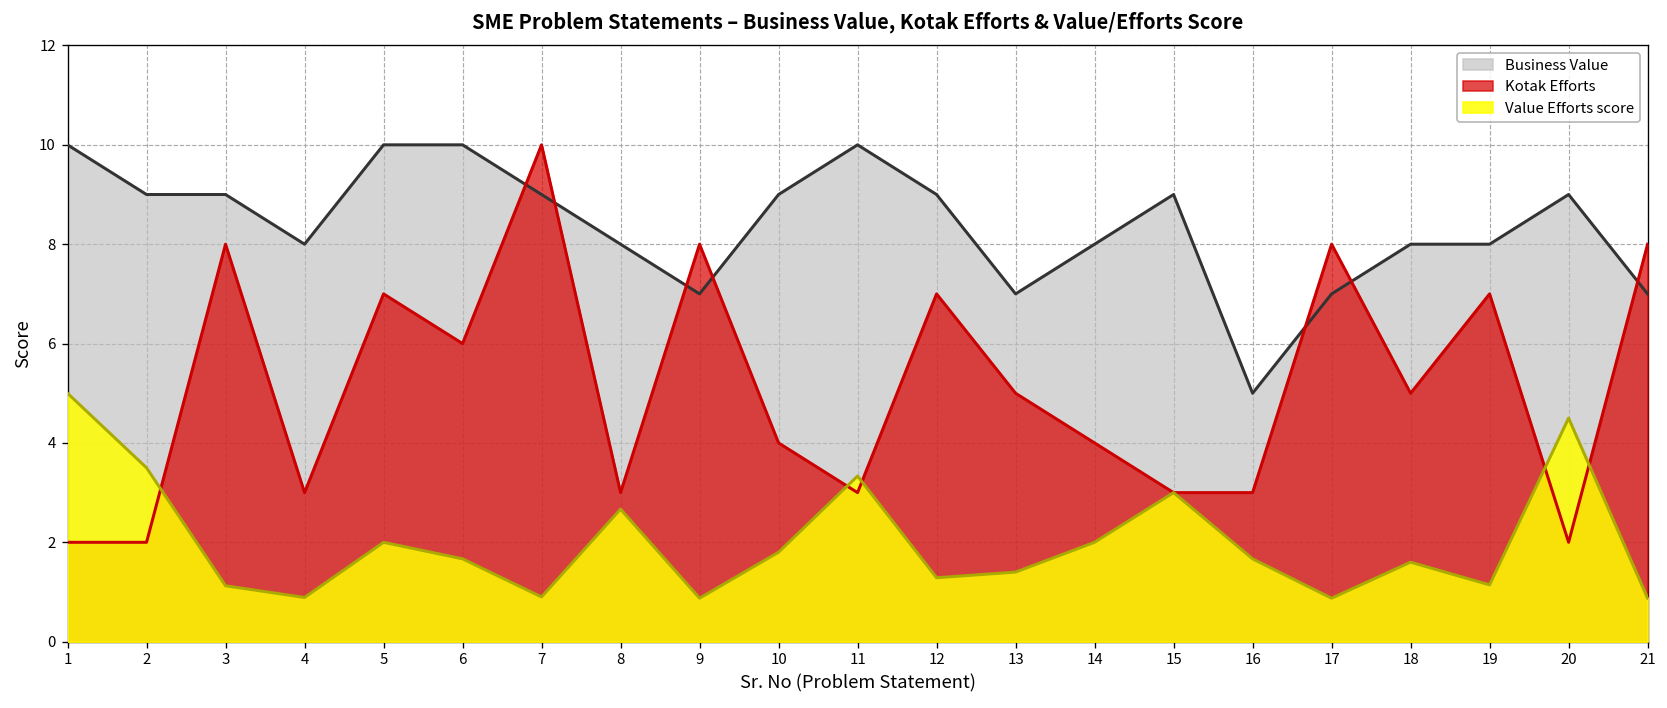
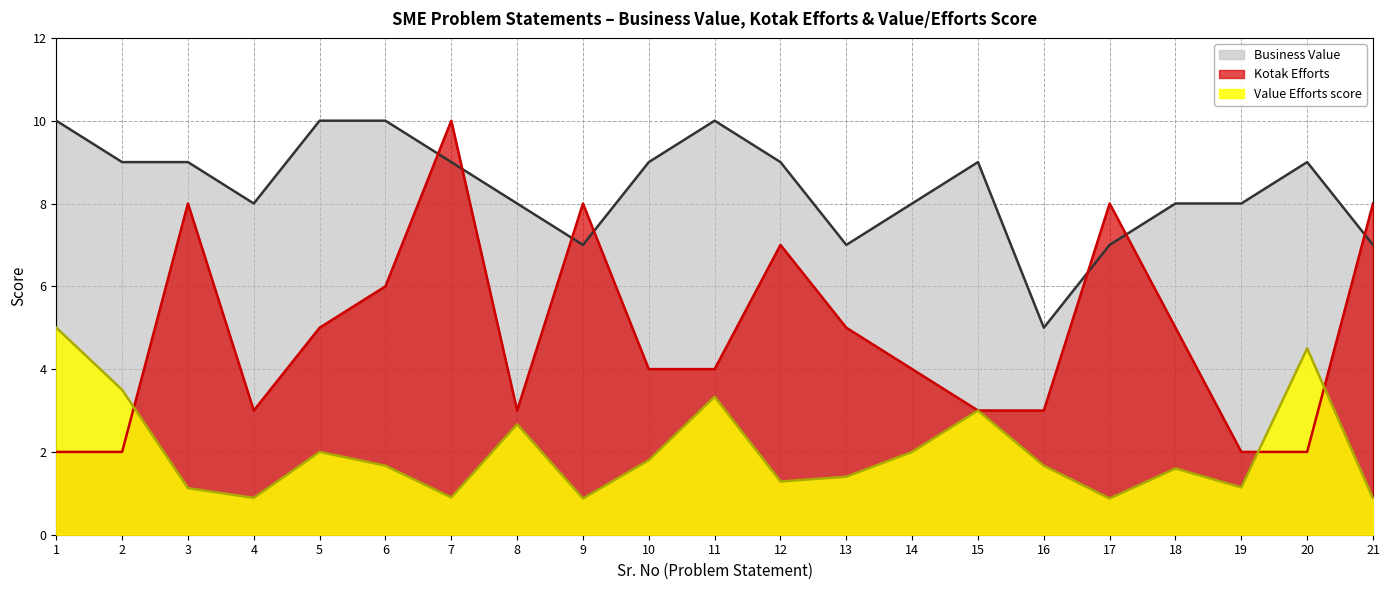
  {
    "Business Value": {
      "1": 10,
      "2": 9,
      "3": 9,
      "4": 8,
      "5": 10,
      "6": 10,
      "7": 9,
      "8": 8,
      "9": 7,
      "10": 9,
      "11": 10,
      "12": 9,
      "13": 7,
      "14": 8,
      "15": 9,
      "16": 5,
      "17": 7,
      "18": 8,
      "19": 8,
      "20": 9,
      "21": 7
    },
    "Kotak Efforts": {
      "1": 2,
      "2": 2,
      "3": 8,
      "4": 3,
-     "5": 7,
+     "5": 5,
      "6": 6,
      "7": 10,
      "8": 3,
      "9": 8,
      "10": 4,
-     "11": 3,
+     "11": 4,
      "12": 7,
      "13": 5,
      "14": 4,
      "16": 3,
      "17": 8,
      "18": 5,
-     "19": 7,
+     "19": 2,
      "20": 2,
      "21": 8
    },
    "Value Efforts score": {
      "1": 5,
      "2": 3.5,
      "3": 1.1,
      "4": 0.9,
      "5": 2,
      "6": 1.7,
      "7": 0.9,
      "8": 2.7,
      "9": 0.9,
      "10": 1.8,
      "11": 3.3,
      "12": 1.3,
      "13": 1.4,
      "14": 2,
      "16": 1.7,
      "17": 0.9,
      "18": 1.6,
      "19": 1.1,
      "20": 4.5,
      "21": 0.9
    }
  }
